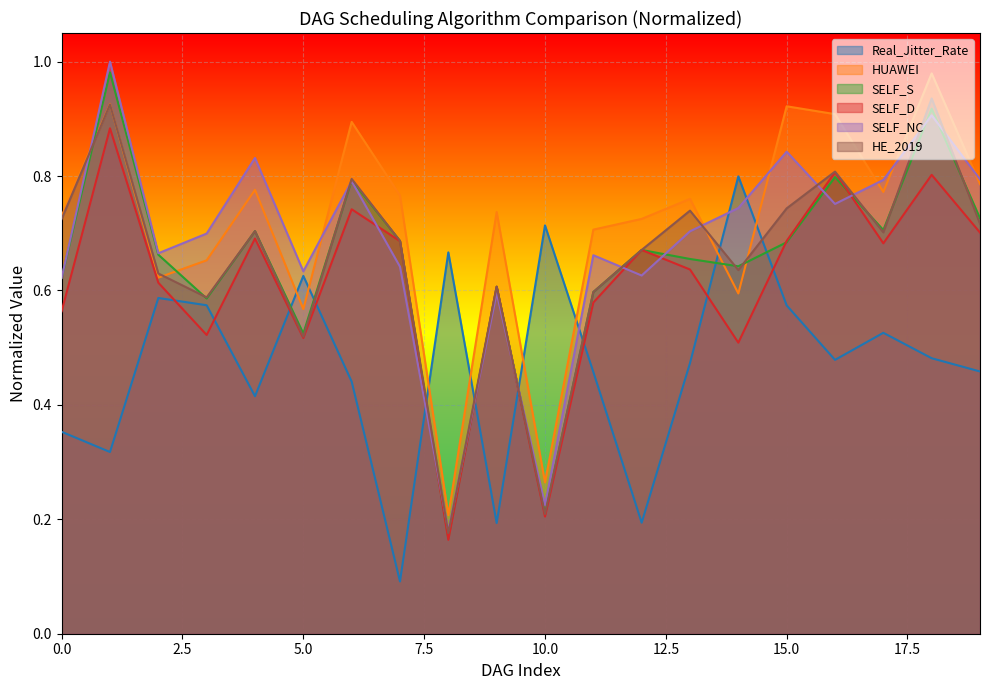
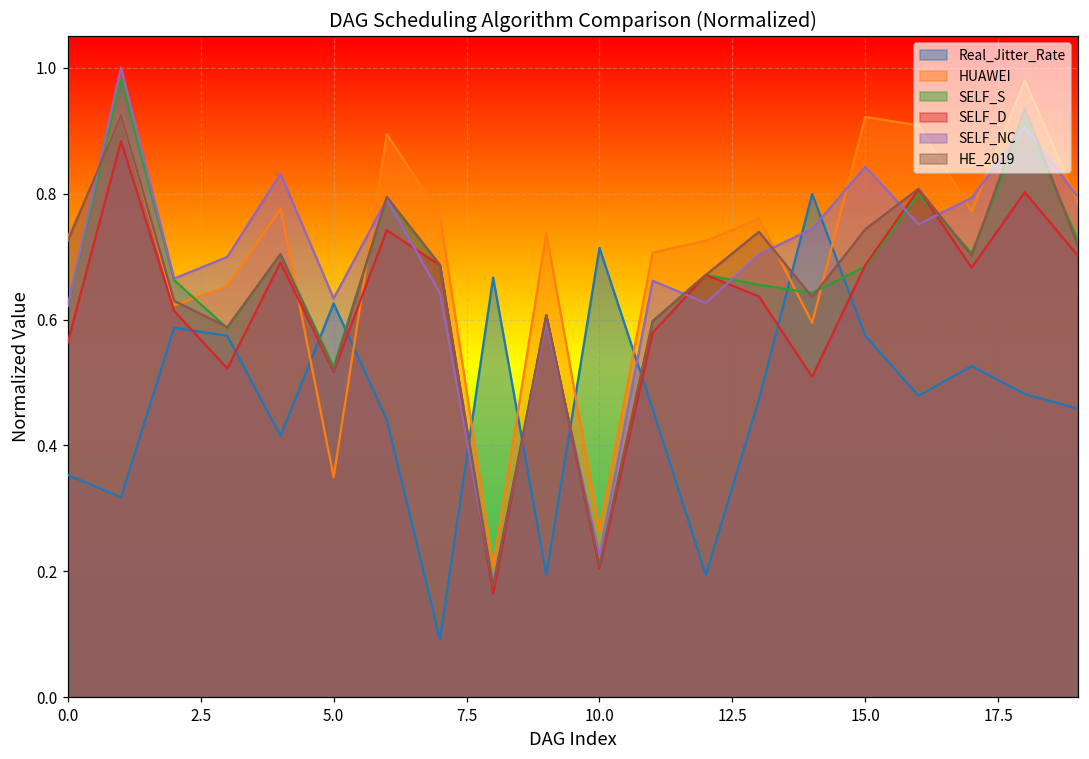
  {
    "Real_Jitter_Rate": {
      "0.0": 0.35,
      "5.0": 0.63,
      "10.0": 0.71,
      "15.0": 0.57
    },
    "HUAWEI": {
      "0.0": 0.73,
-     "5.0": 0.57,
+     "5.0": 0.35,
      "10.0": 0.26,
      "15.0": 0.92
    },
    "SELF_S": {
      "5.0": 0.52
    },
    "SELF_D": {
      "0.0": 0.56,
      "10.0": 0.20
    },
    "SELF_NC": {
      "5.0": 0.63,
      "10.0": 0.22,
      "15.0": 0.84
    },
    "HE_2019": {
      "0.0": 0.72,
      "15.0": 0.74
    }
  }
